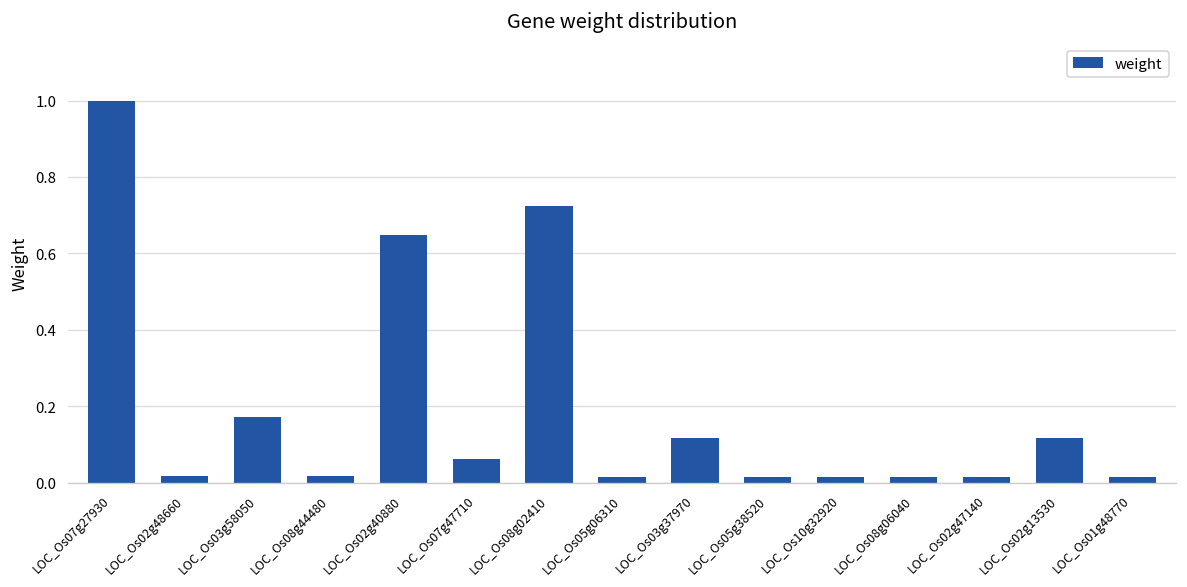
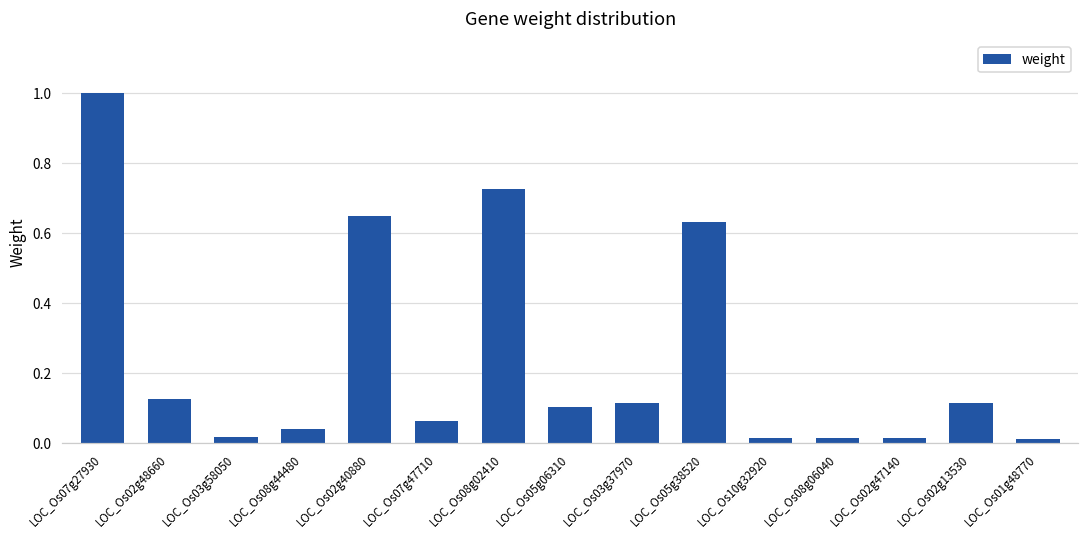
  {
    "LOC_Os07g27930": 1.00,
-   "LOC_Os02g48660": 0.02,
-   "LOC_Os03g58050": 0.17,
-   "LOC_Os08g44480": 0.02,
+   "LOC_Os02g48660": 0.13,
+   "LOC_Os03g58050": 0.02,
+   "LOC_Os08g44480": 0.04,
    "LOC_Os02g40880": 0.65,
    "LOC_Os07g47710": 0.06,
    "LOC_Os08g02410": 0.73,
-   "LOC_Os05g06310": 0.02,
+   "LOC_Os05g06310": 0.10,
    "LOC_Os03g37970": 0.12,
-   "LOC_Os05g38520": 0.01,
+   "LOC_Os05g38520": 0.63,
    "LOC_Os10g32920": 0.01,
    "LOC_Os08g06040": 0.01,
    "LOC_Os02g47140": 0.01,
    "LOC_Os02g13530": 0.12,
    "LOC_Os01g48770": 0.01
  }
